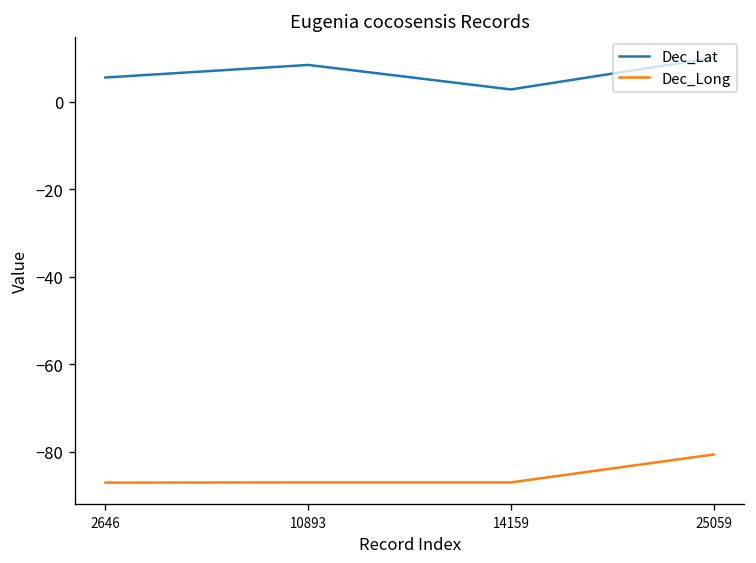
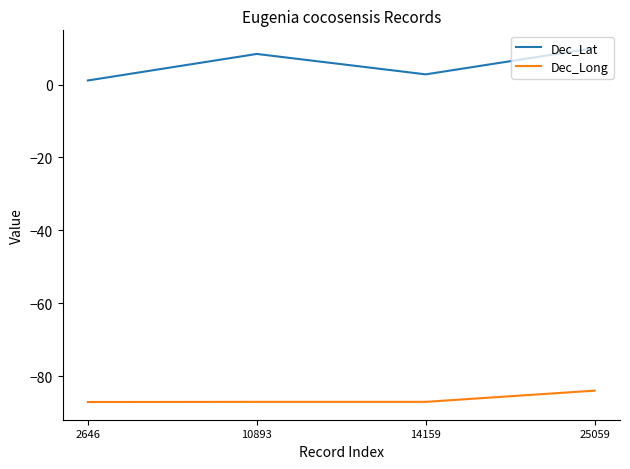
  {
    "Dec_Lat": {
-     "2646": 6,
+     "2646": 1,
      "10893": 8,
      "14159": 3
    },
    "Dec_Long": {
      "2646": -87,
      "10893": -87,
      "14159": -87,
-     "25059": -81
+     "25059": -84
    }
  }
